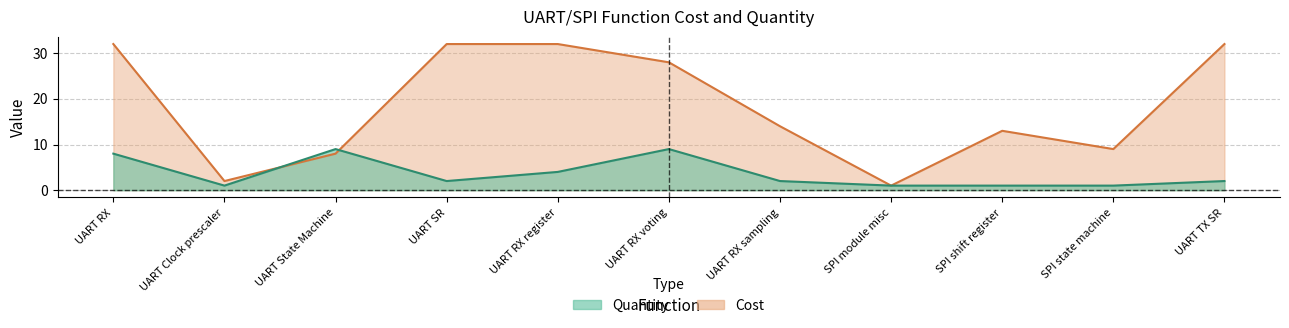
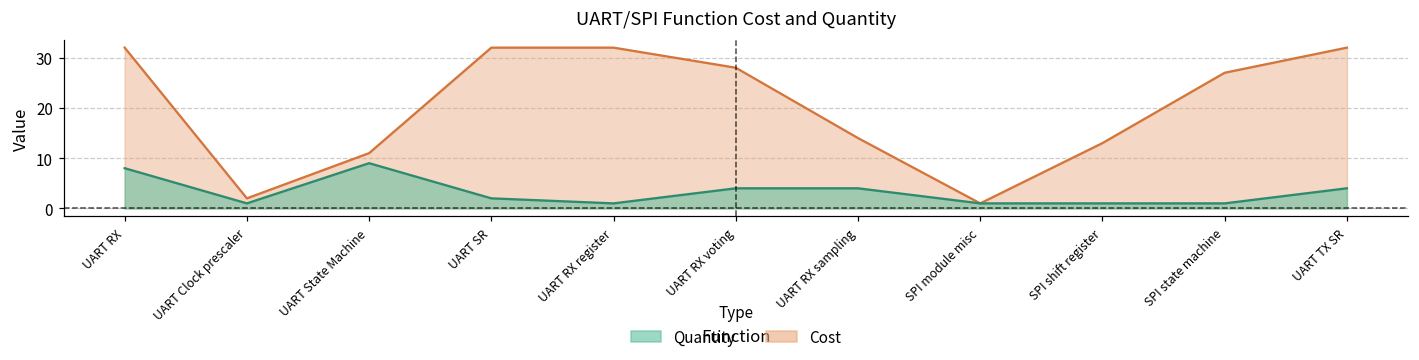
  {
    "Cost": {
      "UART RX": 32,
      "UART Clock prescaler": 2,
-     "UART State Machine": 8,
+     "UART State Machine": 11,
      "UART SR": 32,
      "UART RX register": 32,
      "UART RX voting": 28,
      "UART RX sampling": 14,
      "SPI shift register": 13,
-     "SPI state machine": 9,
+     "SPI state machine": 27,
      "UART TX SR": 32
    },
    "Quantity": {
      "UART RX": 8,
      "UART Clock prescaler": 1,
      "UART State Machine": 9,
      "UART SR": 2,
-     "UART RX register": 4,
-     "UART RX voting": 9,
-     "UART RX sampling": 2,
+     "UART RX register": 1,
+     "UART RX voting": 4,
+     "UART RX sampling": 4,
      "SPI shift register": 1,
      "SPI state machine": 1,
-     "UART TX SR": 2
+     "UART TX SR": 4
    }
  }
